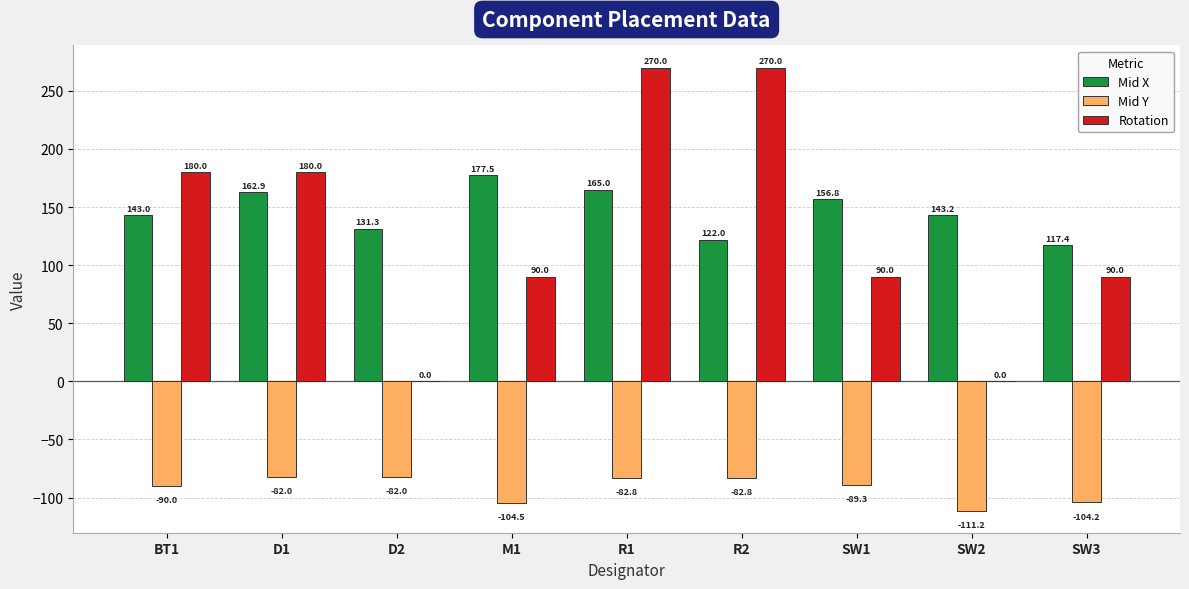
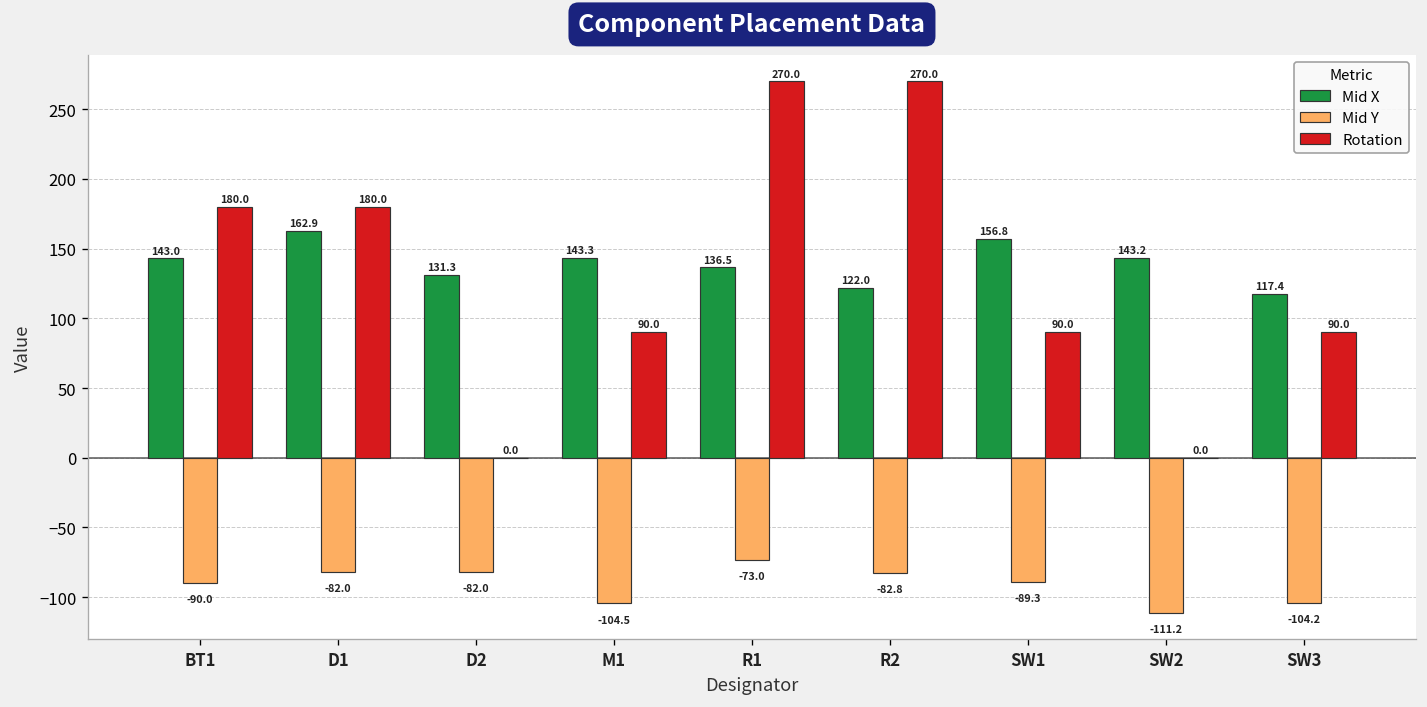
  {
    "Mid X": {
      "BT1": 143.0,
      "D1": 162.9,
      "D2": 131.3,
-     "M1": 177.5,
-     "R1": 165.0,
+     "M1": 143.3,
+     "R1": 136.5,
      "R2": 122.0,
      "SW1": 156.8,
      "SW2": 143.2,
      "SW3": 117.4
    },
    "Mid Y": {
      "BT1": -90.0,
      "D1": -82.0,
      "D2": -82.0,
      "M1": -104.5,
-     "R1": -82.8,
+     "R1": -73.0,
      "R2": -82.8,
      "SW1": -89.3,
      "SW2": -111.2,
      "SW3": -104.2
    },
    "Rotation": {
      "BT1": 180.0,
      "D1": 180.0,
      "D2": 0.0,
      "M1": 90.0,
      "R1": 270.0,
      "R2": 270.0,
      "SW1": 90.0,
      "SW2": 0.0,
      "SW3": 90.0
    }
  }
